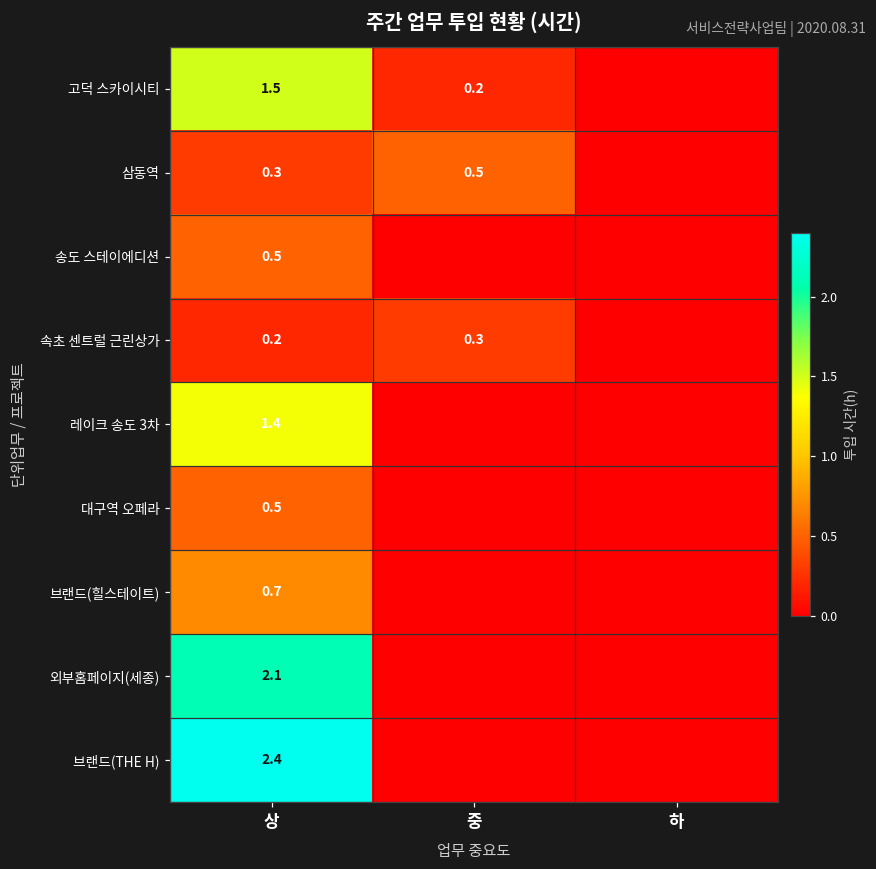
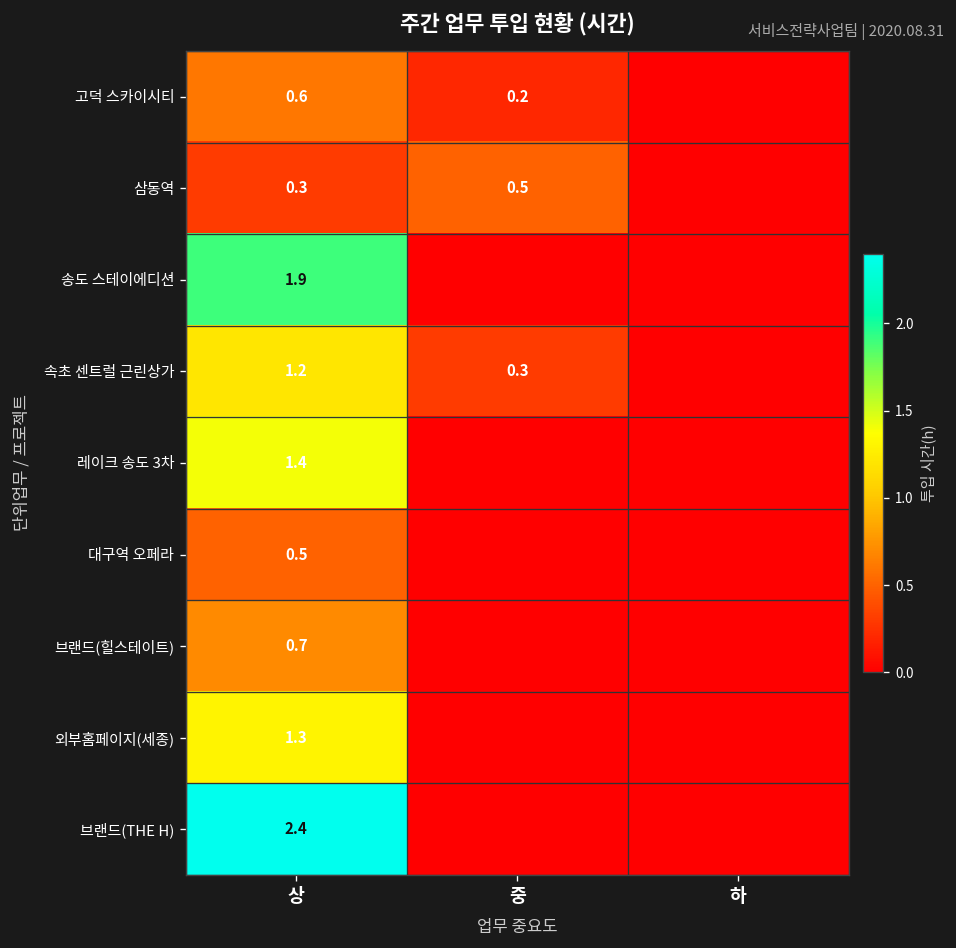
  {
    "고덕 스카이시티": {
-     "상": 1.5,
+     "상": 0.6,
      "중": 0.2
    },
    "삼동역": {
      "상": 0.3,
      "중": 0.5
    },
    "송도 스테이에디션": {
-     "상": 0.5
+     "상": 1.9
    },
    "속초 센트럴 근린상가": {
-     "상": 0.2,
+     "상": 1.2,
      "중": 0.3
    },
    "레이크 송도 3차": {
      "상": 1.4
    },
    "대구역 오페라": {
      "상": 0.5
    },
    "브랜드(힐스테이트)": {
      "상": 0.7
    },
    "외부홈페이지(세종)": {
-     "상": 2.1
+     "상": 1.3
    },
    "브랜드(THE H)": {
      "상": 2.4
    }
  }
